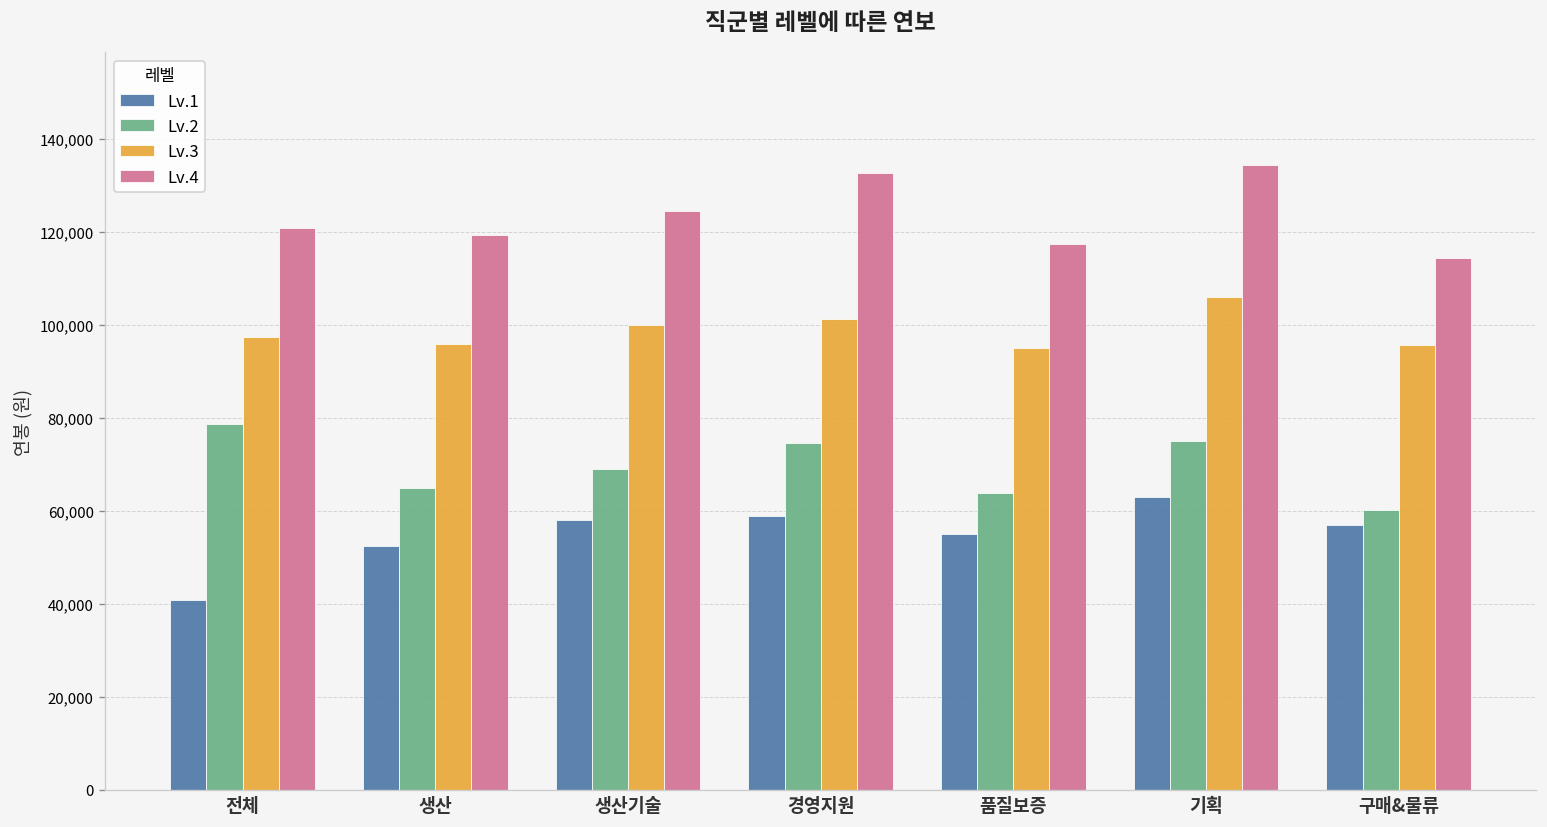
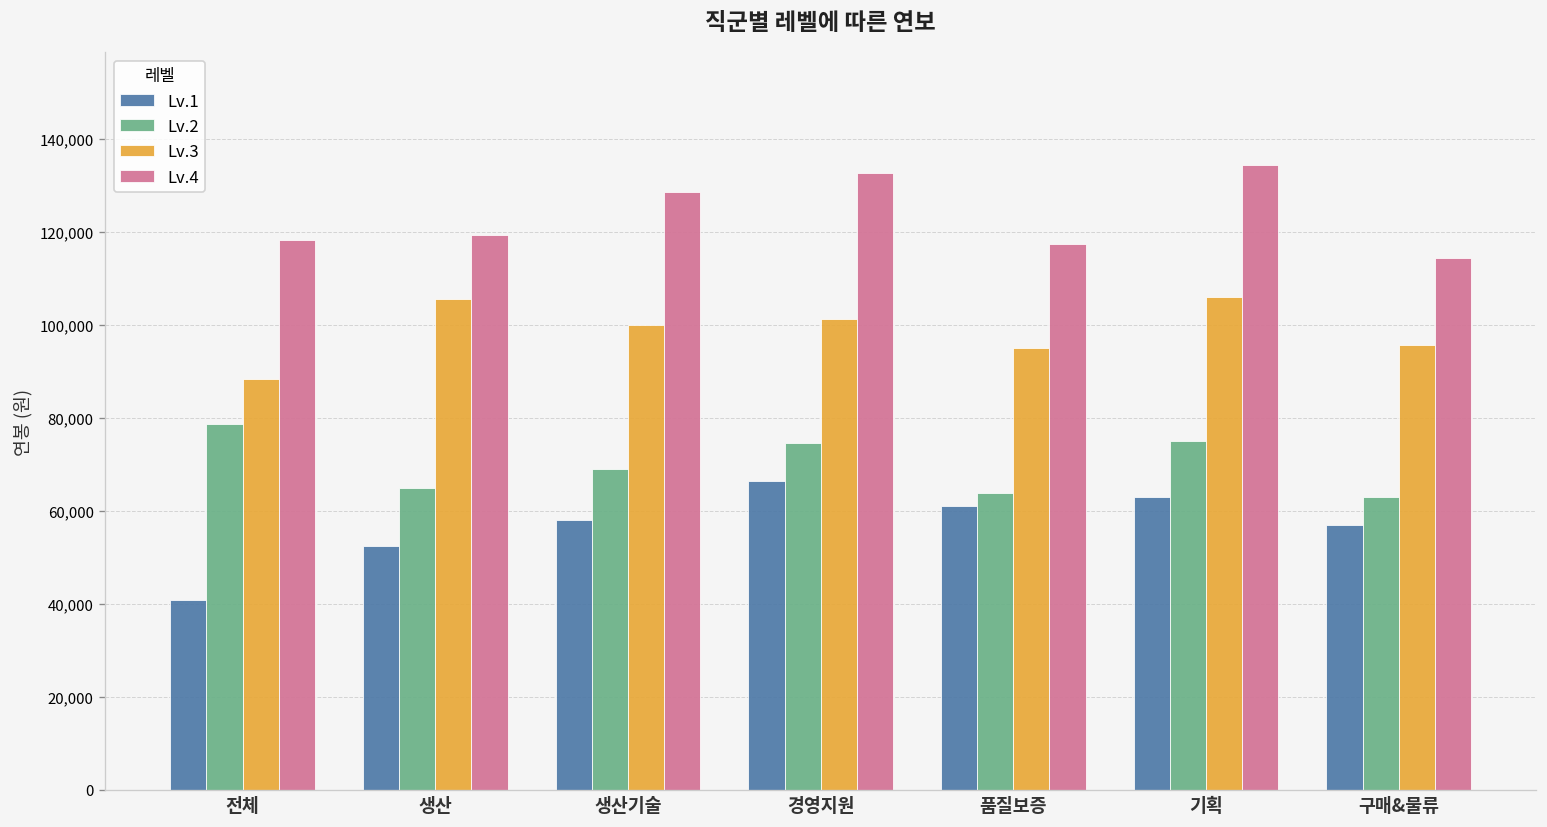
  {
    "Lv.1": {
      "전체": "41,000",
      "생산": "52,000",
      "생산기술": "58,000",
-     "경영지원": "59,000",
-     "품질보증": "55,000",
+     "경영지원": "66,000",
+     "품질보증": "61,000",
      "기획": "63,000",
      "구매&물류": "57,000"
    },
    "Lv.2": {
      "전체": "79,000",
      "생산": "65,000",
      "생산기술": "69,000",
      "경영지원": "75,000",
      "품질보증": "64,000",
      "기획": "75,000",
-     "구매&물류": "60,000"
+     "구매&물류": "63,000"
    },
    "Lv.3": {
-     "전체": "98,000",
-     "생산": "96,000",
+     "전체": "89,000",
+     "생산": "106,000",
      "생산기술": "100,000",
      "경영지원": "101,000",
      "품질보증": "95,000",
      "기획": "106,000",
      "구매&물류": "96,000"
    },
    "Lv.4": {
-     "전체": "121,000",
+     "전체": "118,000",
      "생산": "120,000",
-     "생산기술": "125,000",
+     "생산기술": "129,000",
      "경영지원": "133,000",
      "품질보증": "118,000",
      "기획": "135,000",
      "구매&물류": "115,000"
    }
  }
